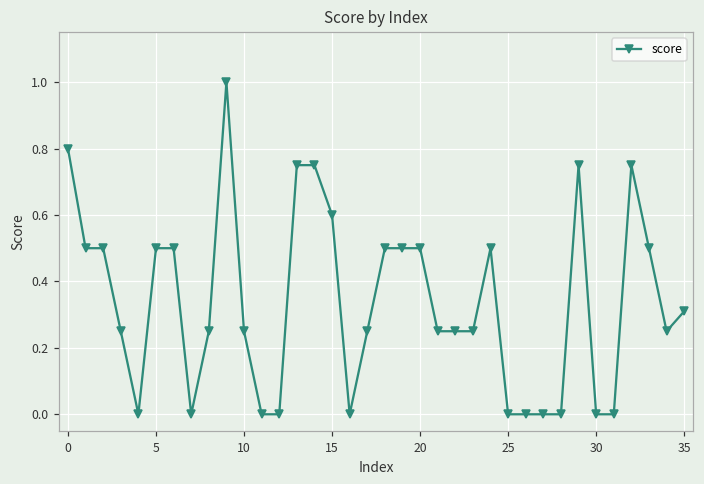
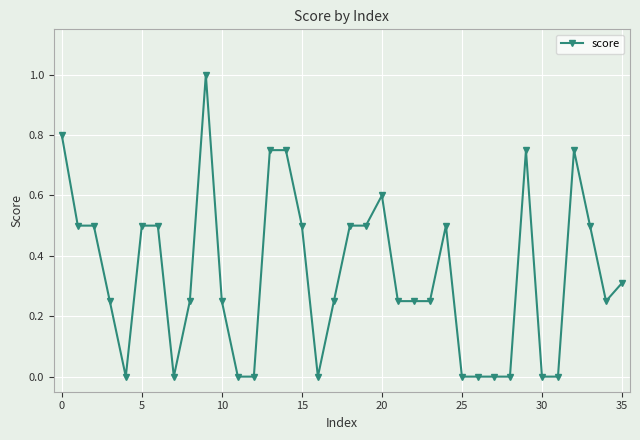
  {
    "0": 0.8,
    "5": 0.5,
    "10": 0.25,
-   "15": 0.6,
-   "20": 0.5,
+   "15": 0.5,
+   "20": 0.6,
    "25": 0.0,
    "30": 0.0,
    "35": 0.31
  }
